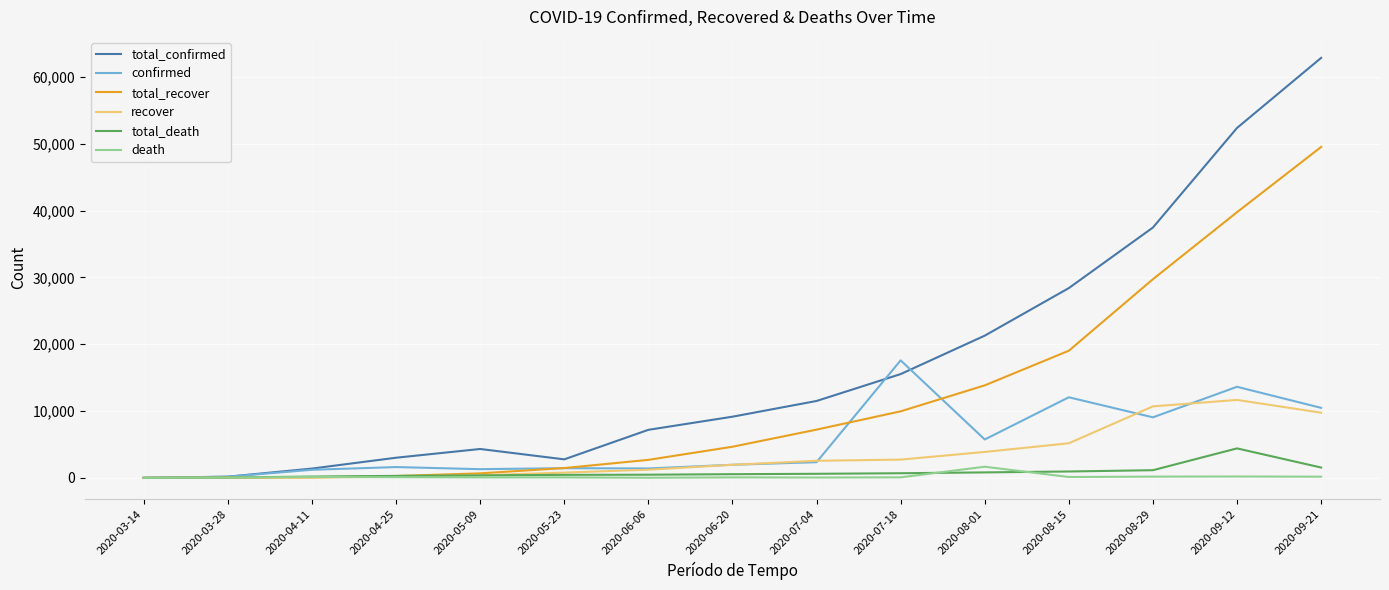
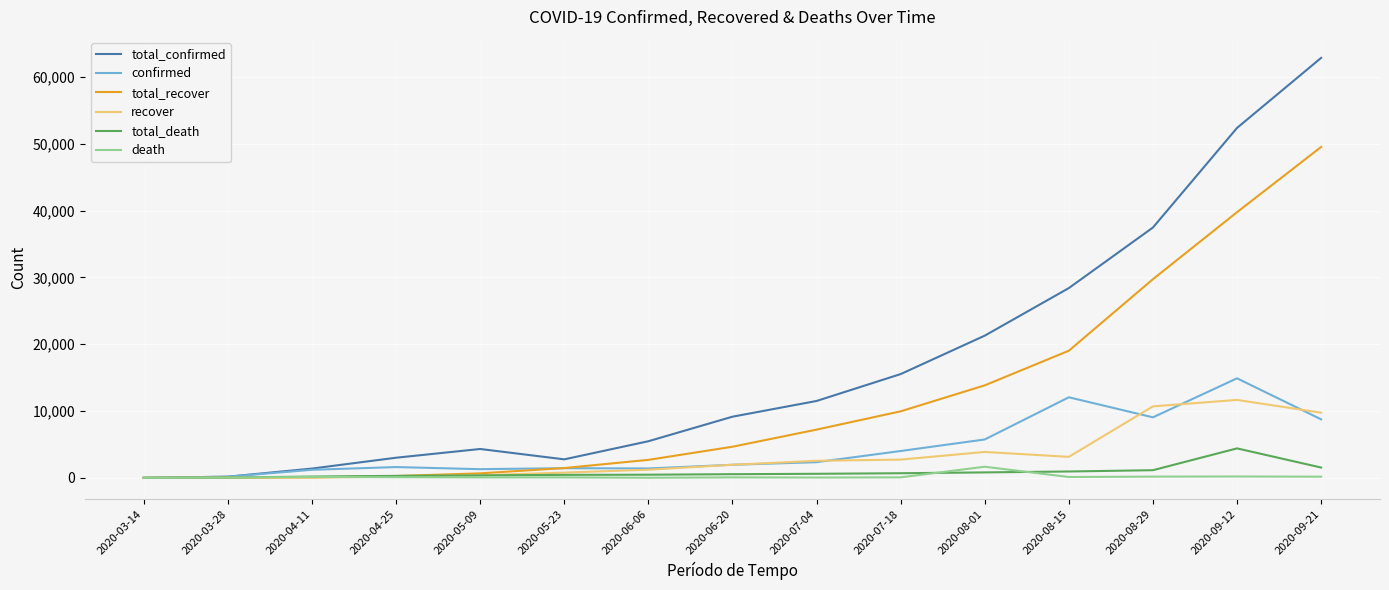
  {
    "total_confirmed": {
      "2020-04-25": "3,000",
      "2020-05-09": "4,000",
      "2020-05-23": "3,000",
-     "2020-06-06": "7,000",
+     "2020-06-06": "5,000",
      "2020-06-20": "9,000",
      "2020-07-04": "12,000",
      "2020-07-18": "16,000",
      "2020-08-01": "21,000",
      "2020-08-15": "28,000",
      "2020-08-29": "37,000",
      "2020-09-12": "52,000",
      "2020-09-21": "63,000"
    },
    "confirmed": {
      "2020-04-25": "2,000",
      "2020-05-09": "1,000",
-     "2020-07-18": "18,000",
+     "2020-07-18": "4,000",
      "2020-08-01": "6,000",
      "2020-08-15": "12,000",
      "2020-08-29": "9,000",
-     "2020-09-12": "14,000",
-     "2020-09-21": "10,000"
+     "2020-09-12": "15,000",
+     "2020-09-21": "9,000"
    },
    "total_recover": {
      "2020-06-06": "3,000",
      "2020-06-20": "5,000",
      "2020-07-04": "7,000",
      "2020-07-18": "10,000",
      "2020-08-01": "14,000",
      "2020-08-15": "19,000",
      "2020-08-29": "30,000",
      "2020-09-12": "40,000",
      "2020-09-21": "50,000"
    },
    "recover": {
      "2020-07-18": "3,000",
      "2020-08-01": "4,000",
-     "2020-08-15": "5,000",
+     "2020-08-15": "3,000",
      "2020-08-29": "11,000",
      "2020-09-12": "12,000",
      "2020-09-21": "10,000"
    },
    "total_death": {
      "2020-06-06": "0",
      "2020-06-20": "1,000",
      "2020-07-04": "1,000",
      "2020-07-18": "1,000",
      "2020-08-01": "1,000",
      "2020-08-15": "1,000",
      "2020-08-29": "1,000",
      "2020-09-12": "4,000",
      "2020-09-21": "2,000"
    },
    "death": {
      "2020-06-06": "0",
      "2020-06-20": "0",
      "2020-07-04": "0",
      "2020-07-18": "0",
      "2020-08-01": "2,000",
      "2020-08-15": "0",
      "2020-08-29": "0",
      "2020-09-12": "0",
      "2020-09-21": "0"
    }
  }
